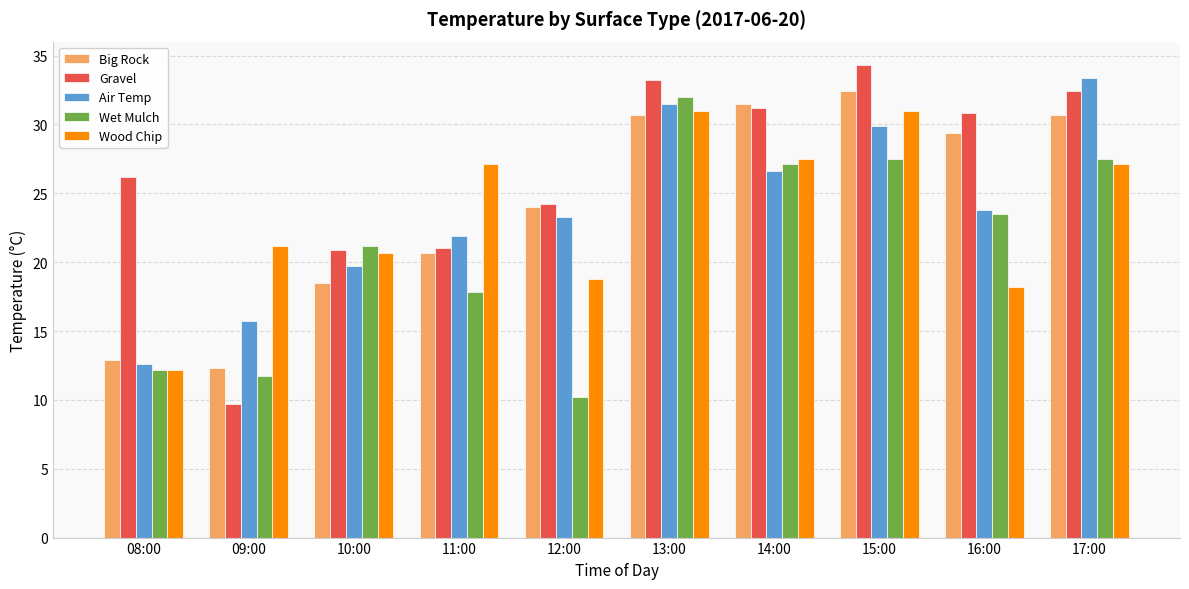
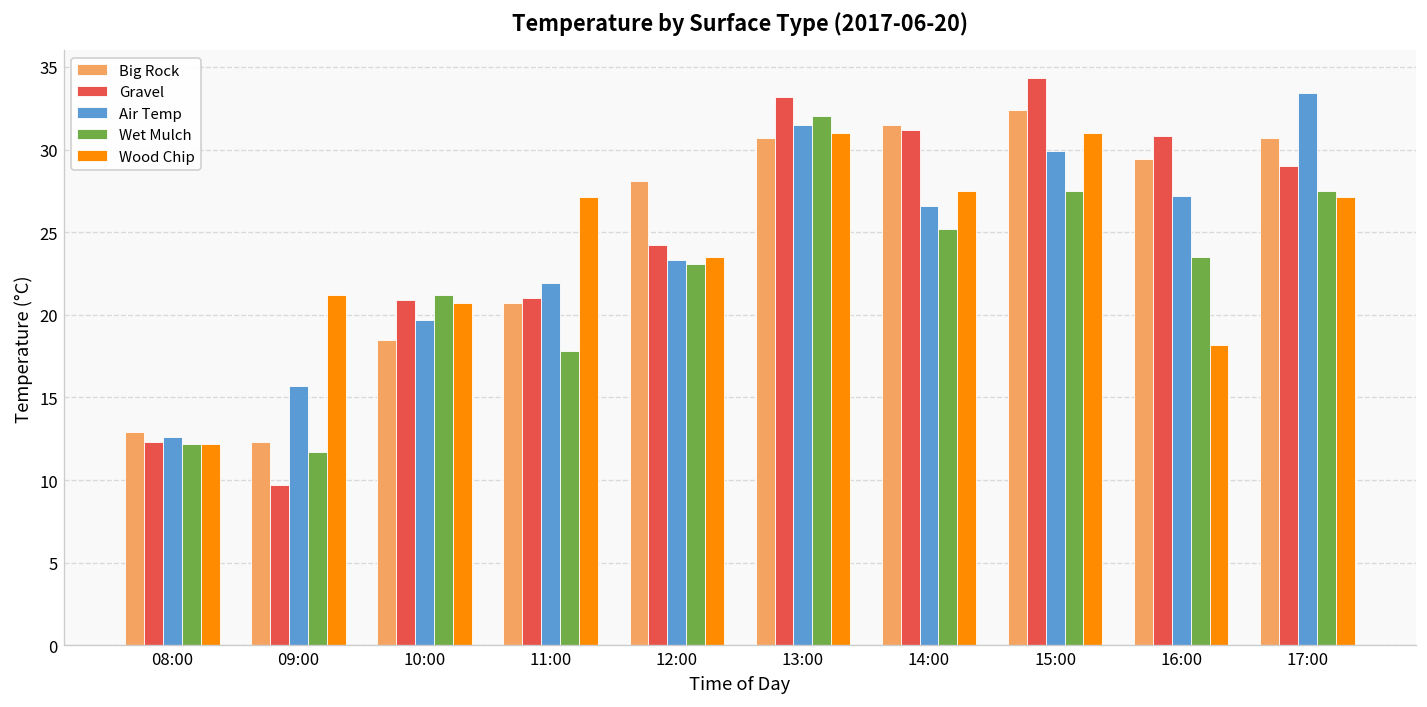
  {
    "Big Rock": {
      "08:00": 12.9,
      "09:00": 12.3,
      "10:00": 18.5,
      "11:00": 20.7,
-     "12:00": 24.0,
+     "12:00": 28.1,
      "13:00": 30.7,
      "14:00": 31.5,
      "15:00": 32.4,
      "16:00": 29.4,
      "17:00": 30.7
    },
    "Gravel": {
-     "08:00": 26.2,
+     "08:00": 12.3,
      "09:00": 9.7,
      "10:00": 20.9,
      "11:00": 21.0,
      "12:00": 24.2,
      "13:00": 33.2,
      "14:00": 31.2,
      "15:00": 34.3,
      "16:00": 30.8,
-     "17:00": 32.4
+     "17:00": 29.0
    },
    "Air Temp": {
      "08:00": 12.6,
      "09:00": 15.7,
      "10:00": 19.7,
      "11:00": 21.9,
      "12:00": 23.3,
      "13:00": 31.5,
      "14:00": 26.6,
      "15:00": 29.9,
-     "16:00": 23.8,
+     "16:00": 27.2,
      "17:00": 33.4
    },
    "Wet Mulch": {
      "08:00": 12.2,
      "09:00": 11.7,
      "10:00": 21.2,
      "11:00": 17.8,
-     "12:00": 10.2,
+     "12:00": 23.1,
      "13:00": 32.0,
-     "14:00": 27.1,
+     "14:00": 25.2,
      "15:00": 27.5,
      "16:00": 23.5,
      "17:00": 27.5
    },
    "Wood Chip": {
      "08:00": 12.2,
      "09:00": 21.2,
      "10:00": 20.7,
      "11:00": 27.1,
-     "12:00": 18.8,
+     "12:00": 23.5,
      "13:00": 31.0,
      "14:00": 27.5,
      "15:00": 31.0,
      "16:00": 18.2,
      "17:00": 27.1
    }
  }
